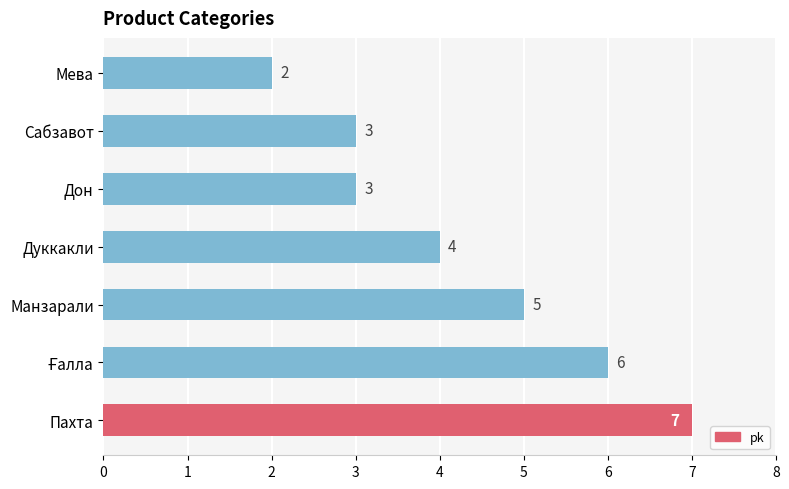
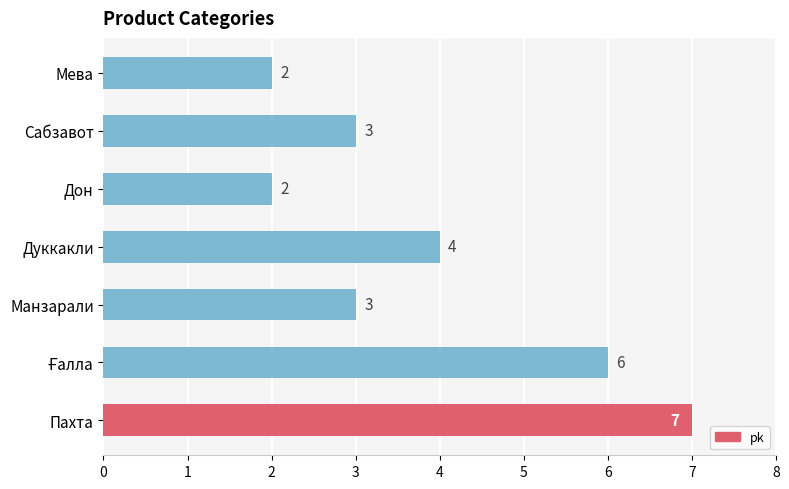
  {
    "Мева": 2,
    "Сабзавот": 3,
-   "Дон": 3,
+   "Дон": 2,
    "Дуккакли": 4,
-   "Манзарали": 5,
+   "Манзарали": 3,
    "Ғалла": 6,
    "Пахта": 7
  }
